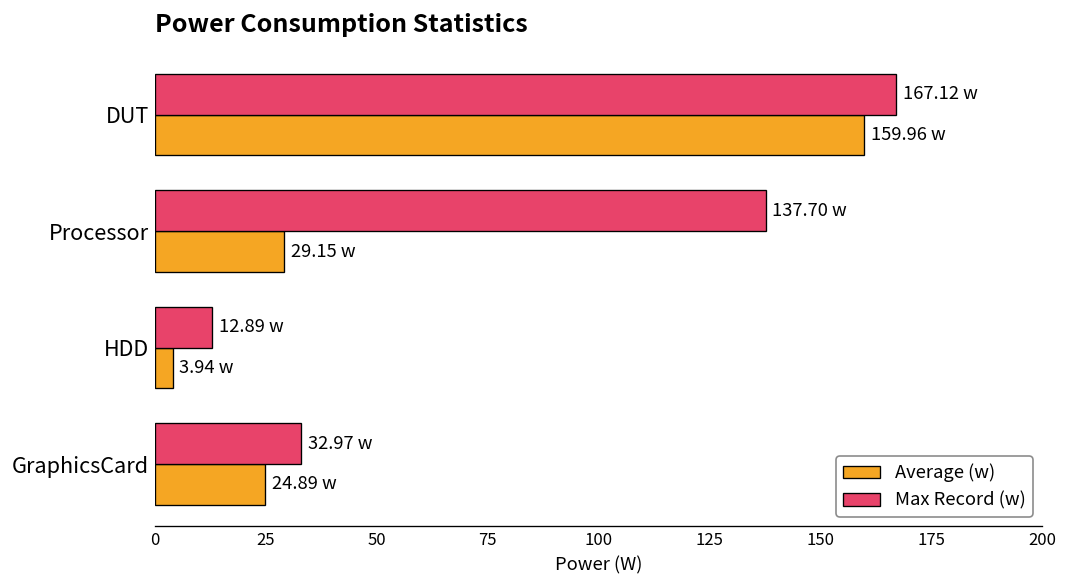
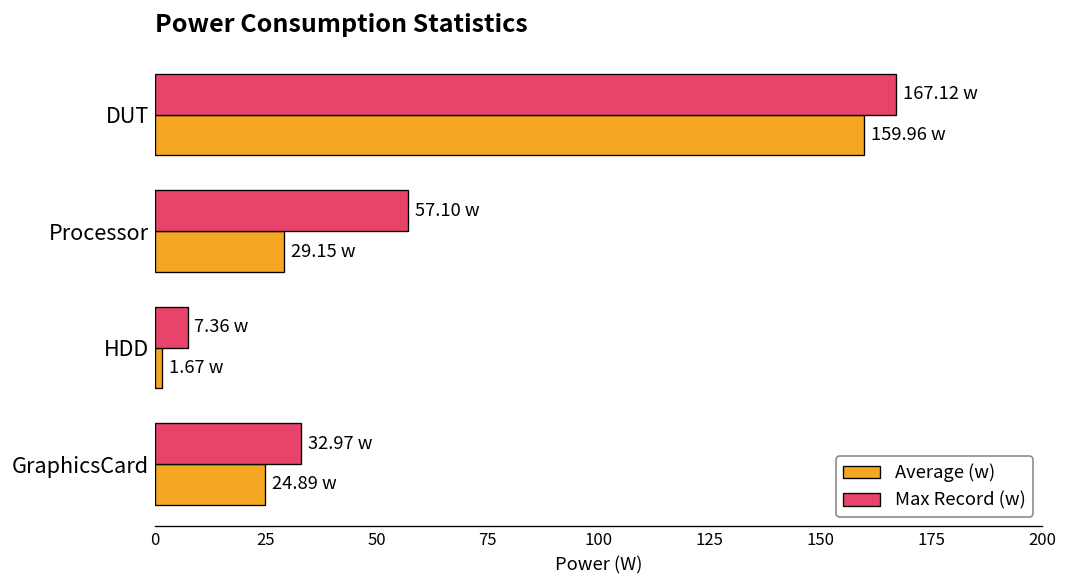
  {
    "Average (w)": {
      "DUT": 159.96,
      "Processor": 29.15,
-     "HDD": 3.94,
+     "HDD": 1.67,
      "GraphicsCard": 24.89
    },
    "Max Record (w)": {
      "DUT": 167.12,
-     "Processor": 137.70,
-     "HDD": 12.89,
+     "Processor": 57.10,
+     "HDD": 7.36,
      "GraphicsCard": 32.97
    }
  }
